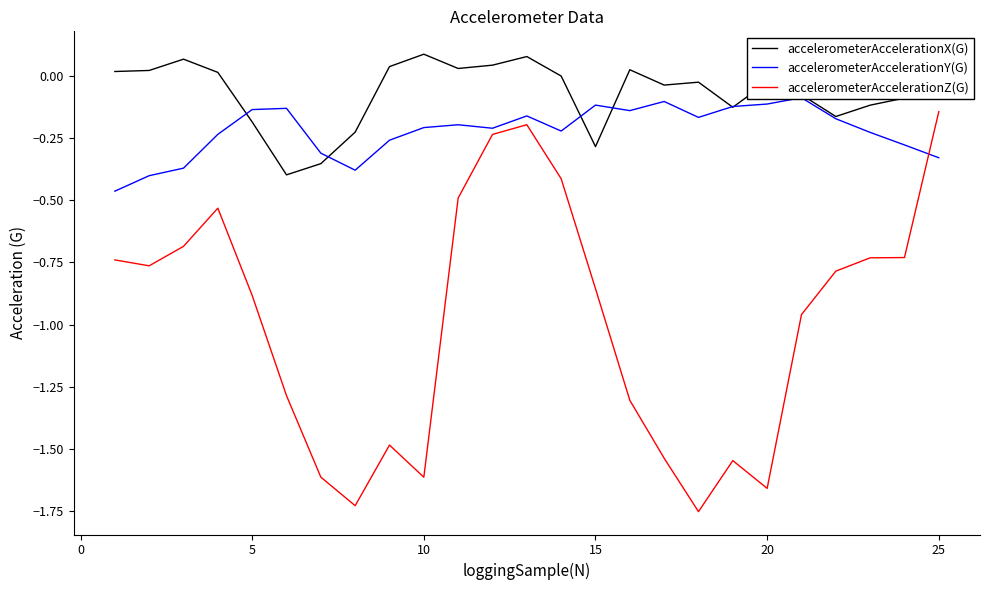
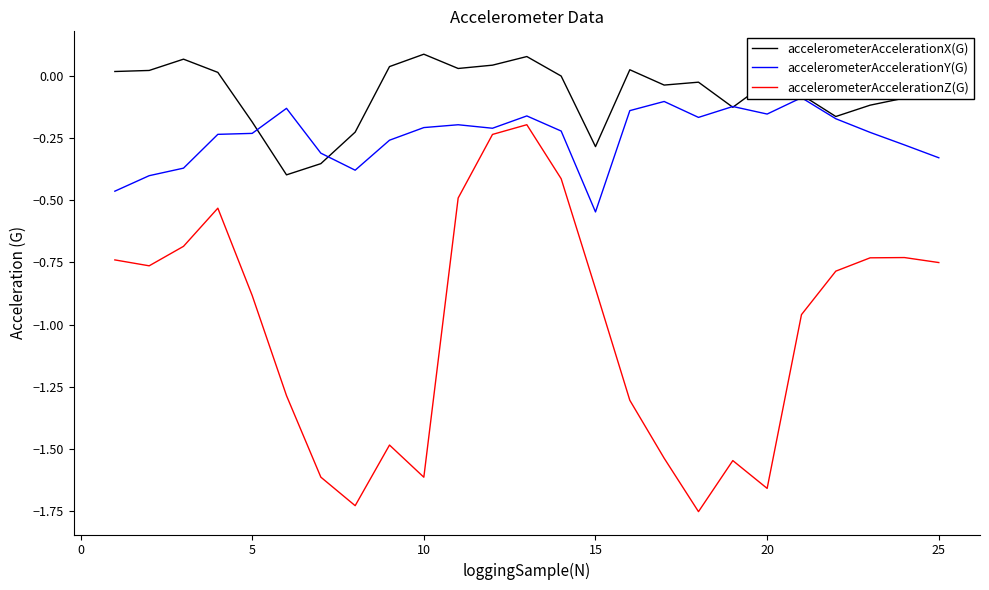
  {
    "accelerometerAccelerationX(G)": {
      "5": -0.18,
      "10": 0.09,
      "15": -0.28
    },
    "accelerometerAccelerationY(G)": {
-     "5": -0.13,
+     "5": -0.23,
      "10": -0.21,
-     "15": -0.12,
-     "20": -0.11,
+     "15": -0.55,
+     "20": -0.15,
      "25": -0.33
    },
    "accelerometerAccelerationZ(G)": {
      "5": -0.88,
      "10": -1.61,
      "15": -0.86,
      "20": -1.66,
-     "25": -0.14
+     "25": -0.75
    }
  }
